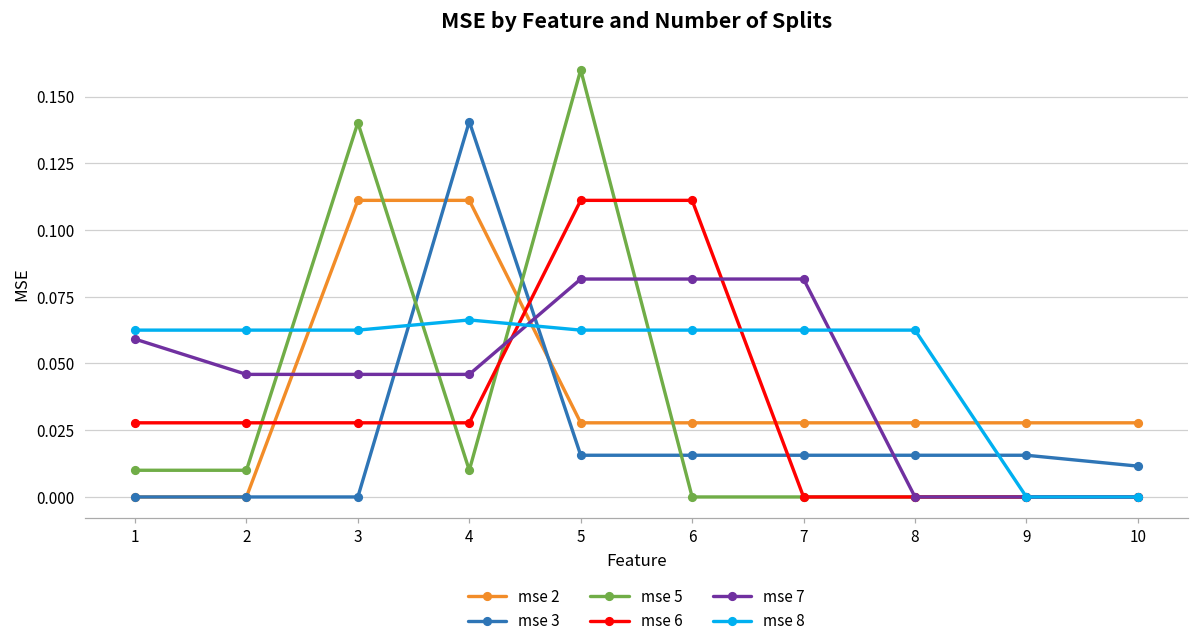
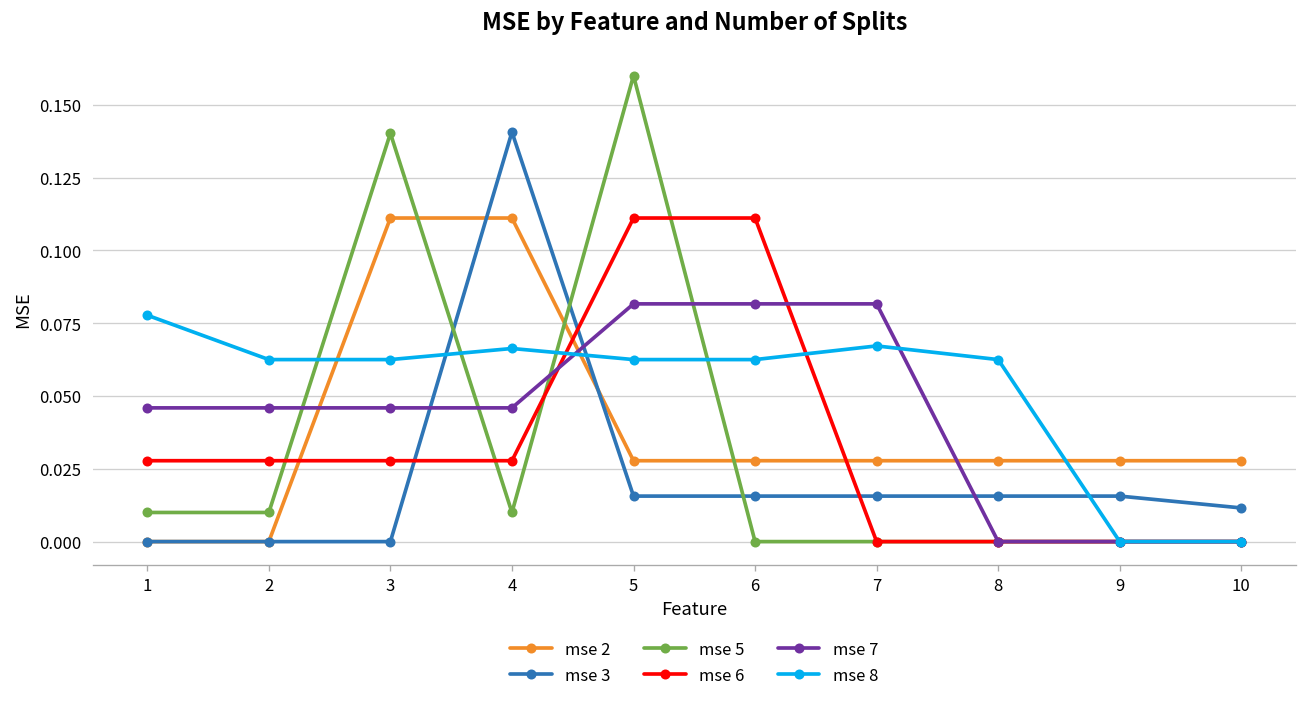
  {
    "mse 2": {
      "3": 0.111,
      "4": 0.111,
      "5": 0.028,
      "6": 0.028,
      "7": 0.028,
      "8": 0.028,
      "9": 0.028,
      "10": 0.028
    },
    "mse 3": {
      "3": 0.000,
      "4": 0.141,
      "5": 0.016,
      "6": 0.016,
      "7": 0.016,
      "8": 0.016,
      "9": 0.016,
      "10": 0.012
    },
    "mse 5": {
      "1": 0.010,
      "2": 0.010,
      "3": 0.140,
      "4": 0.010,
      "5": 0.160,
      "6": 0.000
    },
    "mse 6": {
      "1": 0.028,
      "2": 0.028,
      "3": 0.028,
      "4": 0.028,
      "5": 0.111,
      "6": 0.111
    },
    "mse 7": {
-     "1": 0.059,
+     "1": 0.046,
      "2": 0.046,
      "3": 0.046,
      "4": 0.046,
      "5": 0.082,
      "6": 0.082,
      "7": 0.082
    },
    "mse 8": {
-     "1": 0.063,
+     "1": 0.078,
      "2": 0.063,
      "3": 0.063,
      "4": 0.066,
      "5": 0.062,
      "6": 0.062,
-     "7": 0.062,
+     "7": 0.067,
      "8": 0.062
    }
  }
